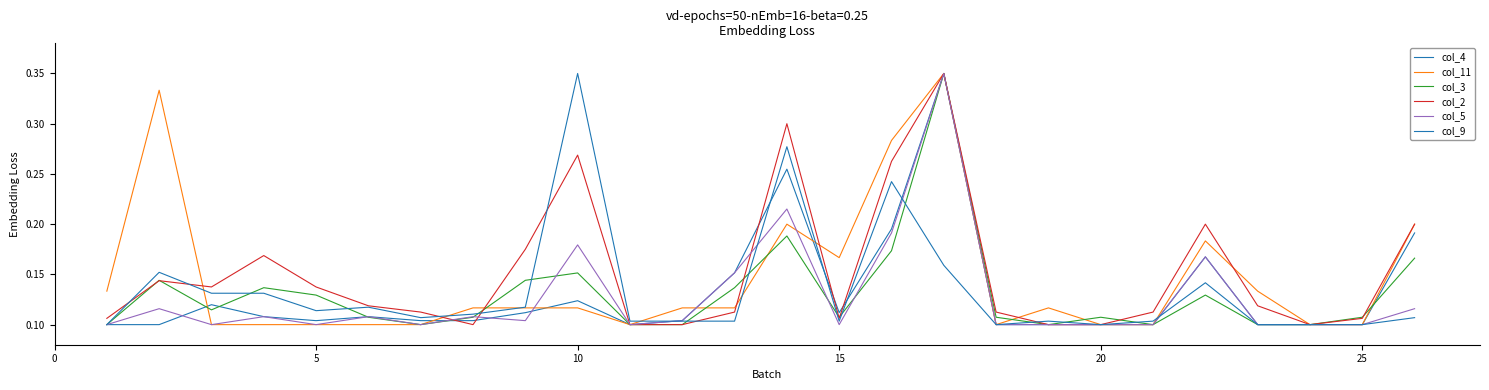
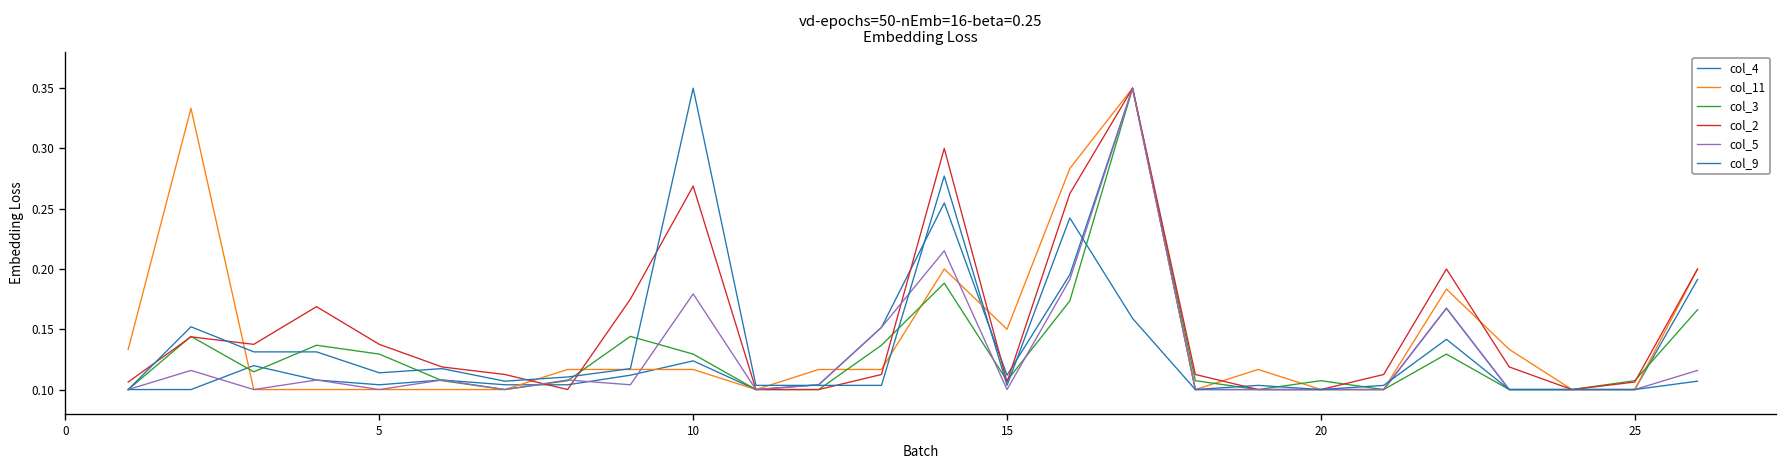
  {
    "col_11": {
      "10": 0.117,
-     "15": 0.167
+     "15": 0.150
    },
    "col_3": {
      "5": 0.129,
-     "10": 0.151,
+     "10": 0.129,
      "20": 0.107
    },
    "col_2": {
      "5": 0.138,
      "10": 0.269
    },
    "col_5": {
      "10": 0.179,
      "15": 0.100
    }
  }
